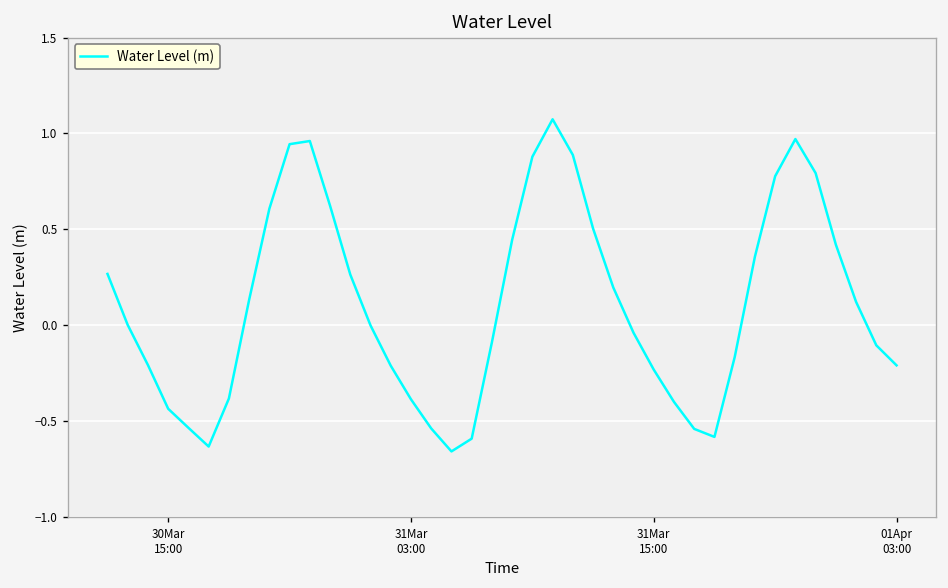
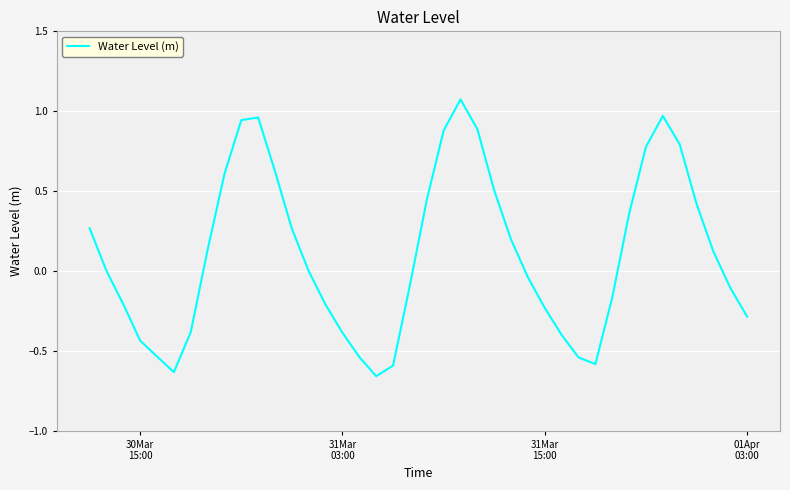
  {
    "30Mar 15:00": -0.44,
    "31Mar 03:00": -0.39,
    "31Mar 15:00": -0.23,
-   "01Apr 03:00": -0.21
+   "01Apr 03:00": -0.29
  }
